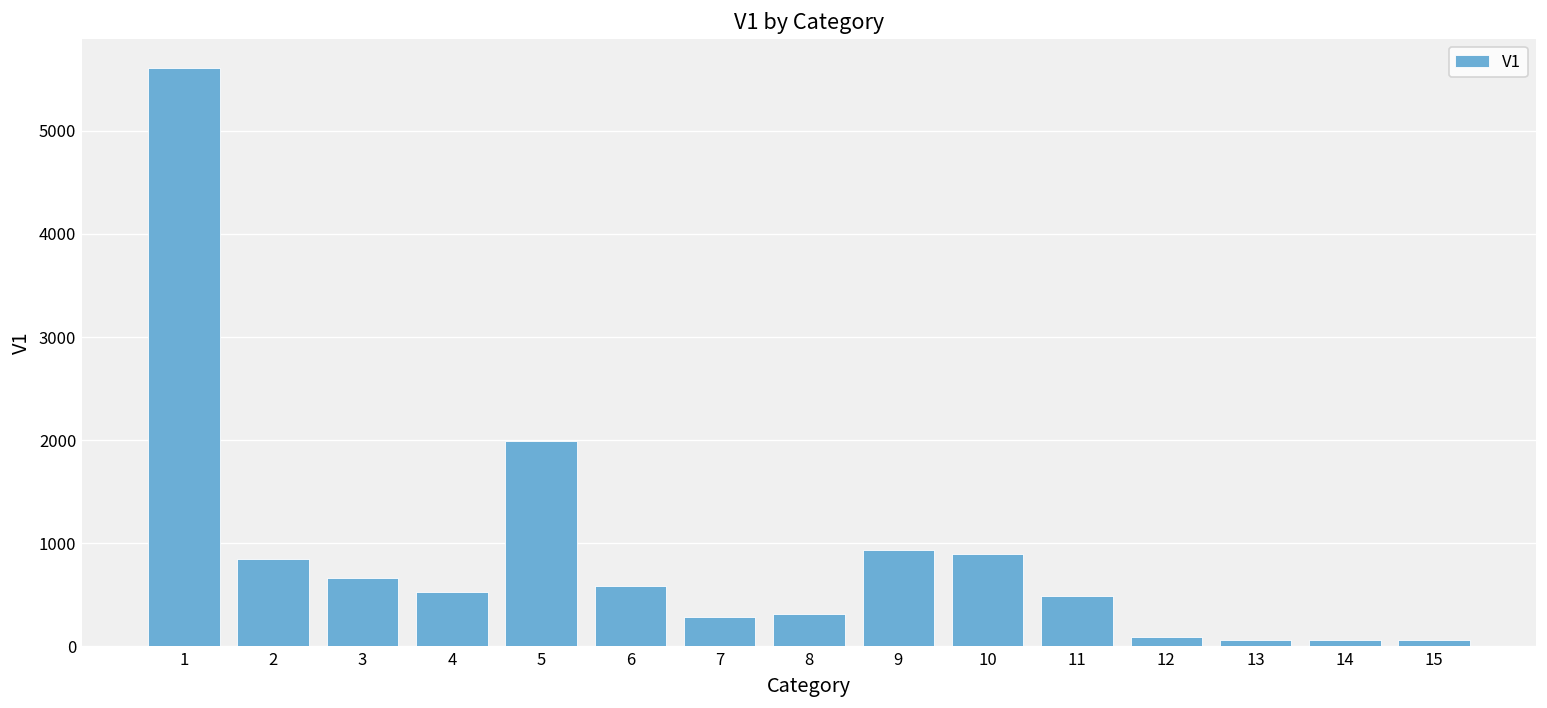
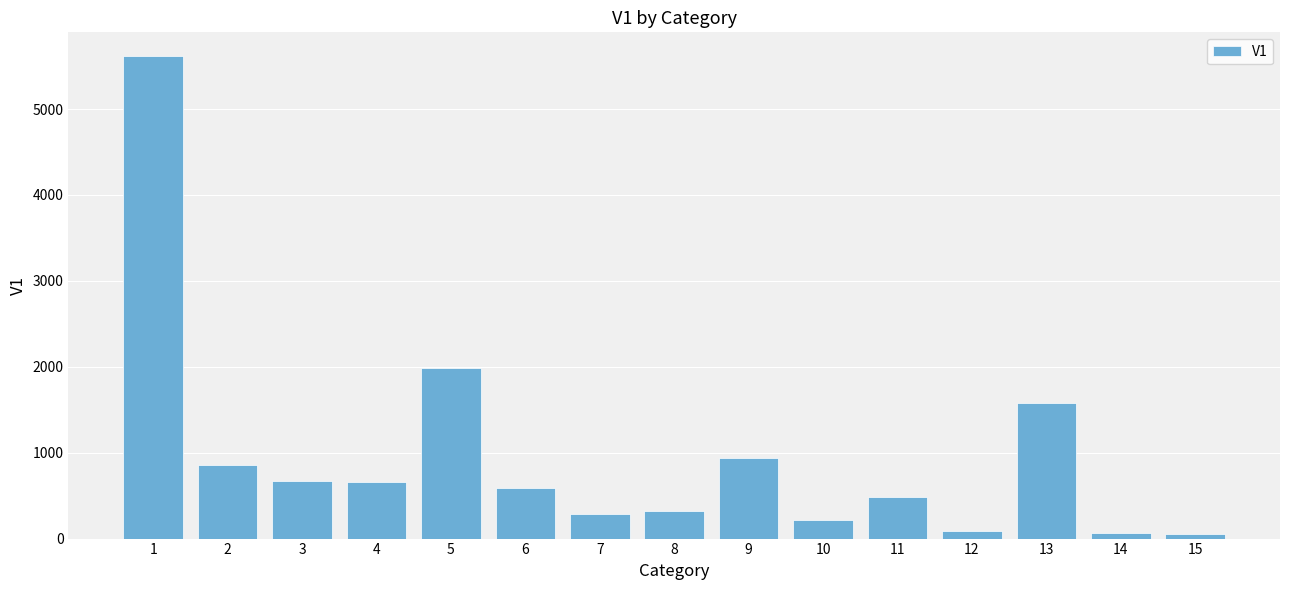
  {
    "1": 5600,
    "2": 900,
    "3": 700,
-   "4": 500,
+   "4": 700,
    "5": 2000,
    "6": 600,
    "7": 300,
    "8": 300,
    "9": 900,
-   "10": 900,
+   "10": 200,
    "11": 500,
    "12": 100,
-   "13": 100,
+   "13": 1600,
    "14": 100,
    "15": 100
  }
